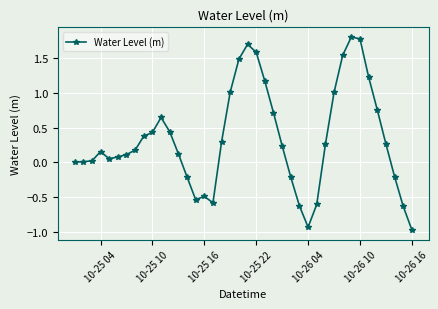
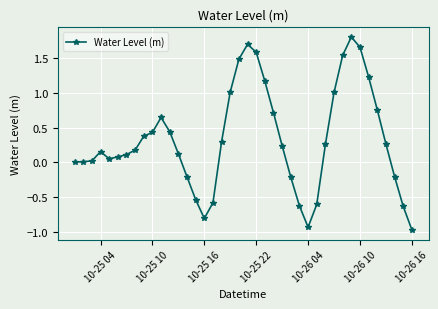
  {
    "10-25 04": 0.2,
    "10-25 10": 0.4,
-   "10-25 16": -0.5,
+   "10-25 16": -0.8,
    "10-25 22": 1.6,
    "10-26 04": -0.9,
-   "10-26 10": 1.8,
+   "10-26 10": 1.7,
    "10-26 16": -1.0
  }
